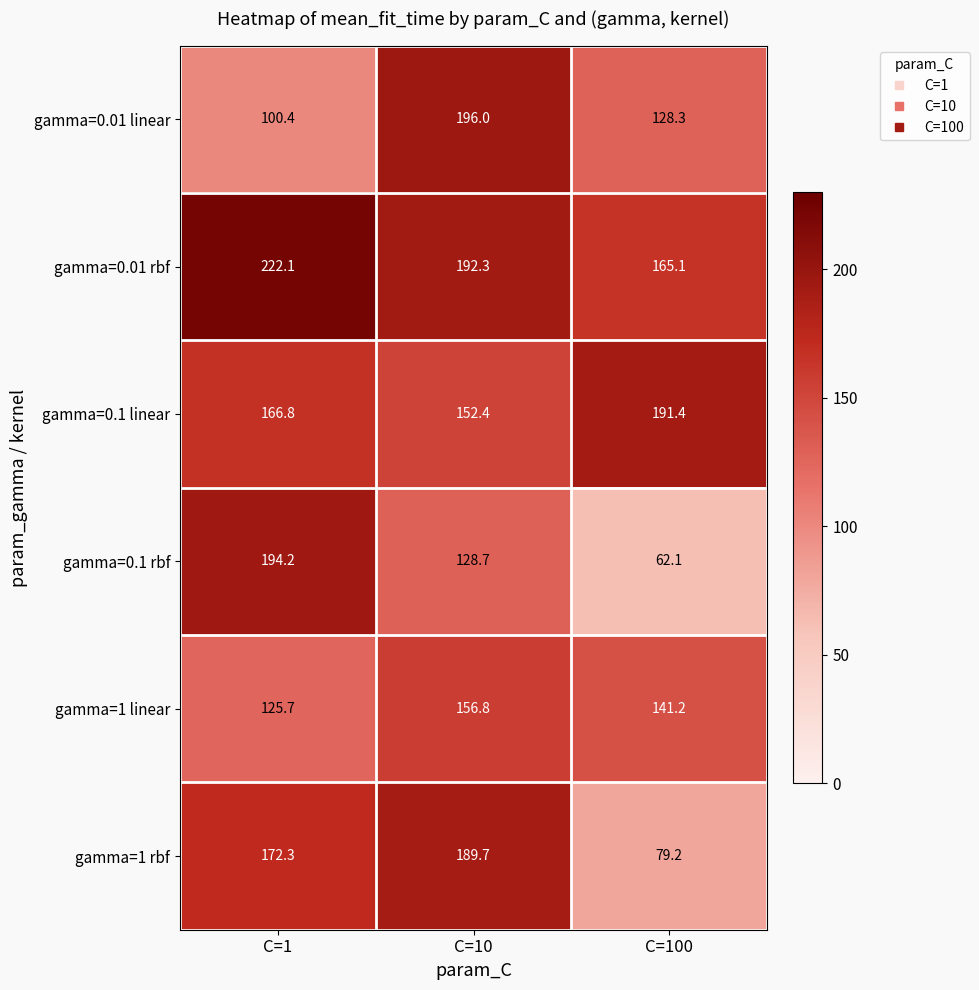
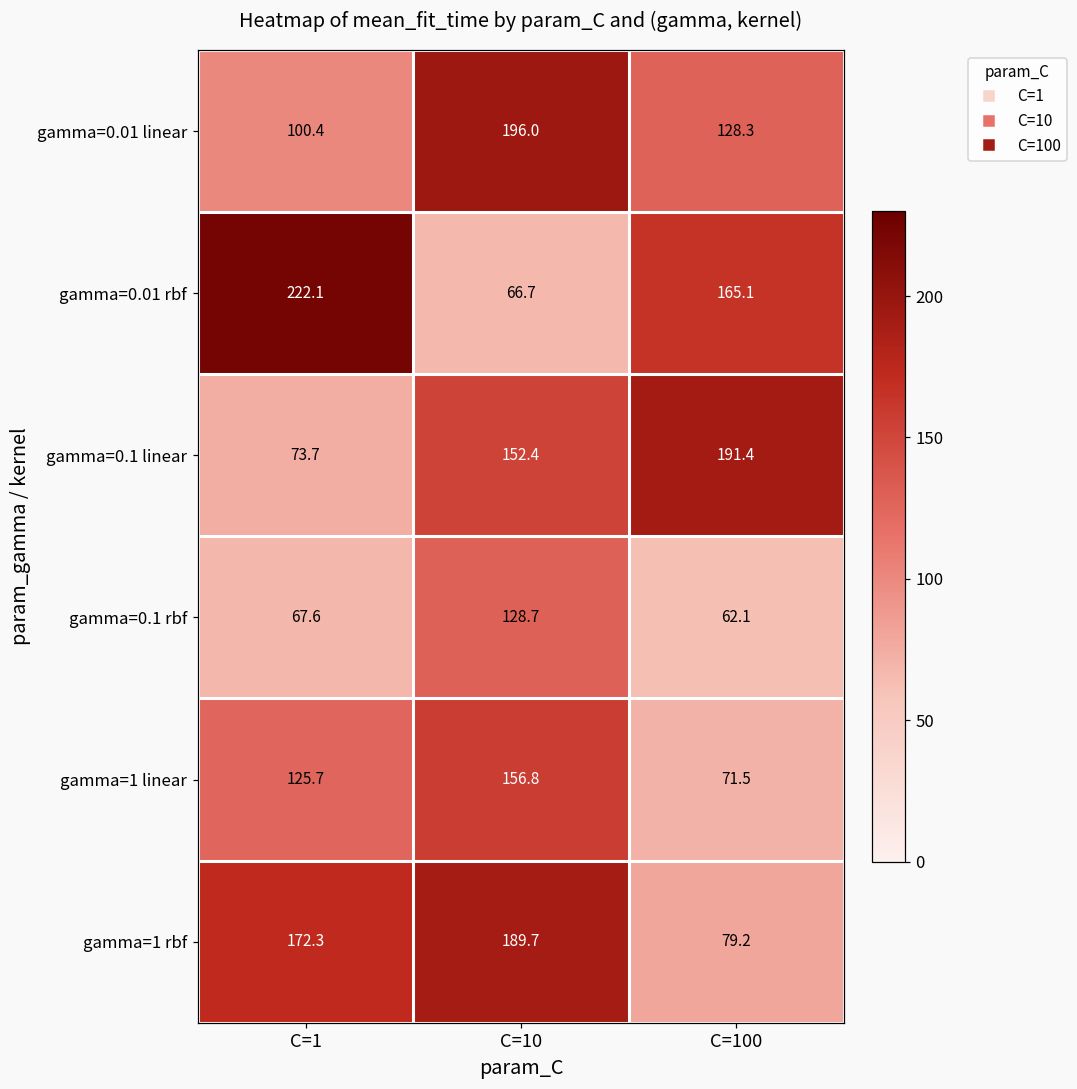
  {
    "gamma=0.01 linear": {
      "C=1": 100.4,
      "C=10": 196.0,
      "C=100": 128.3
    },
    "gamma=0.01 rbf": {
      "C=1": 222.1,
-     "C=10": 192.3,
+     "C=10": 66.7,
      "C=100": 165.1
    },
    "gamma=0.1 linear": {
-     "C=1": 166.8,
+     "C=1": 73.7,
      "C=10": 152.4,
      "C=100": 191.4
    },
    "gamma=0.1 rbf": {
-     "C=1": 194.2,
+     "C=1": 67.6,
      "C=10": 128.7,
      "C=100": 62.1
    },
    "gamma=1 linear": {
      "C=1": 125.7,
      "C=10": 156.8,
-     "C=100": 141.2
+     "C=100": 71.5
    },
    "gamma=1 rbf": {
      "C=1": 172.3,
      "C=10": 189.7,
      "C=100": 79.2
    }
  }
